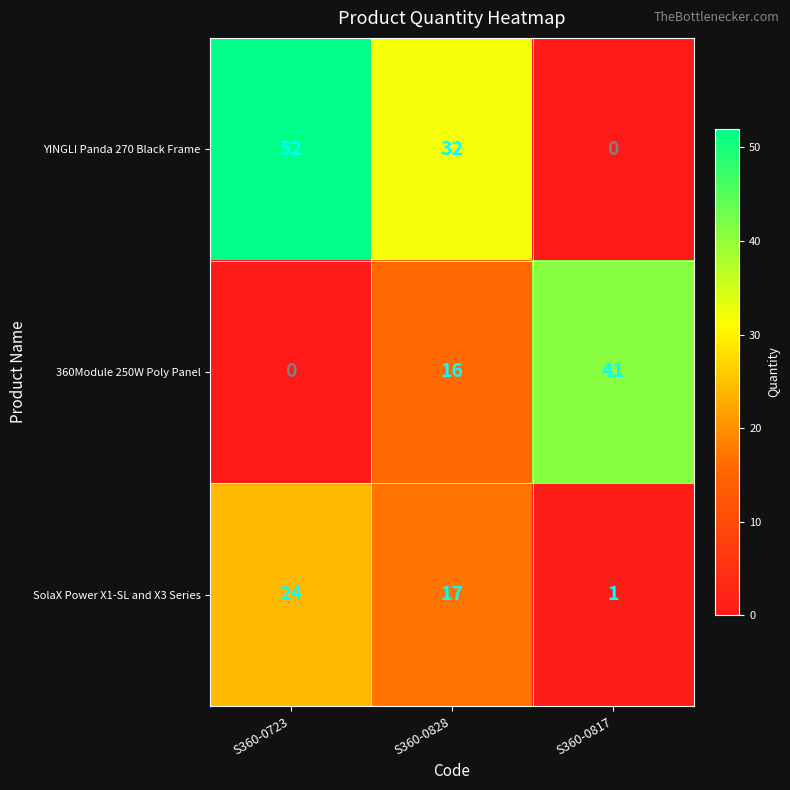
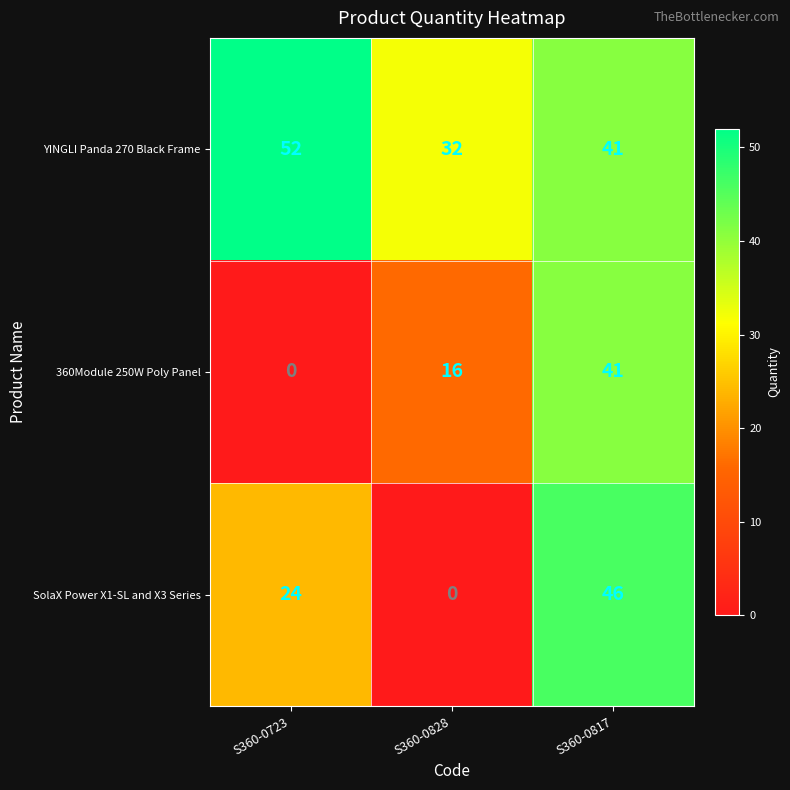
  {
    "YINGLI Panda 270 Black Frame": {
      "S360-0723": 52,
      "S360-0828": 32,
-     "S360-0817": 0
+     "S360-0817": 41
    },
    "360Module 250W Poly Panel": {
      "S360-0723": 0,
      "S360-0828": 16,
      "S360-0817": 41
    },
    "SolaX Power X1-SL and X3 Series": {
      "S360-0723": 24,
-     "S360-0828": 17,
-     "S360-0817": 1
+     "S360-0828": 0,
+     "S360-0817": 46
    }
  }
